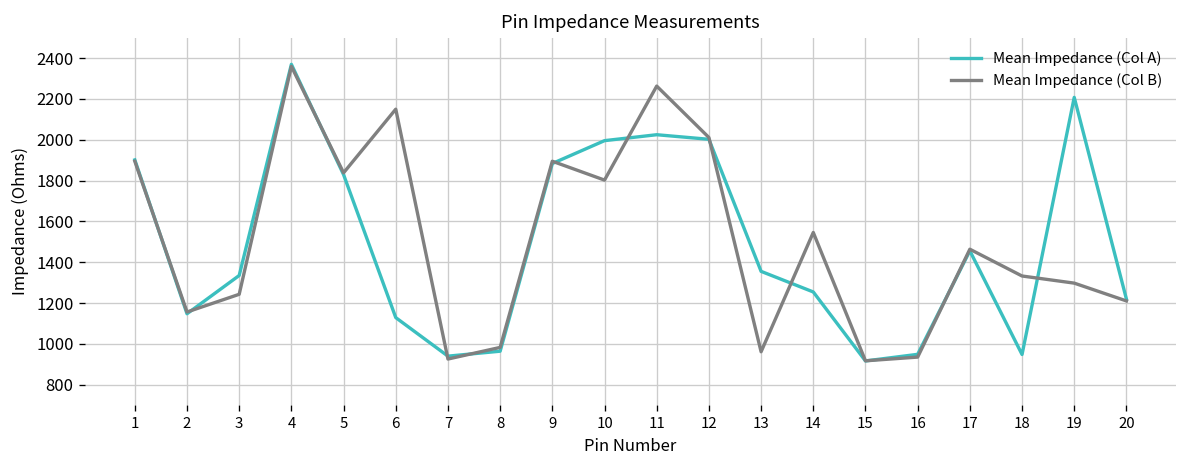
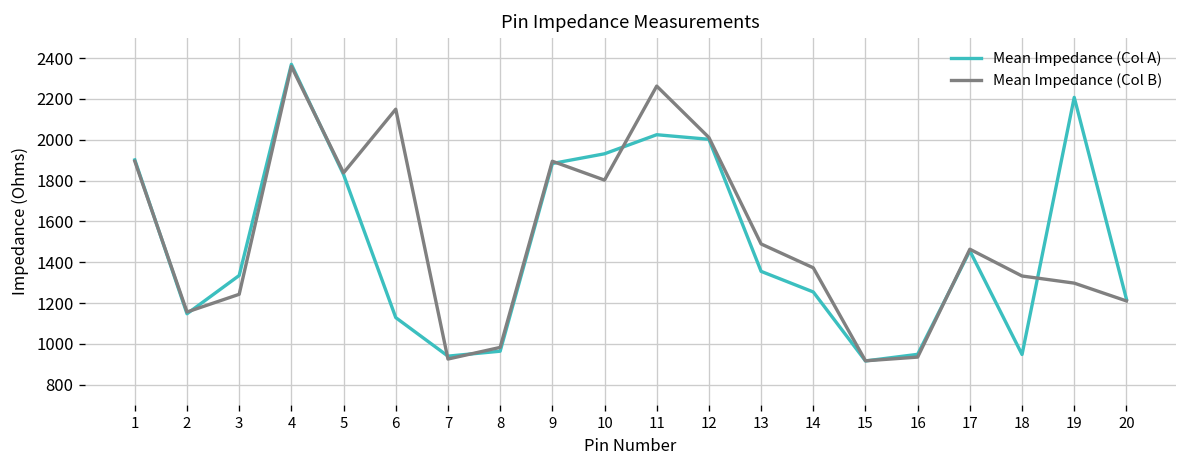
  {
    "Mean Impedance (Col A)": {
      "3": 1340,
      "6": 1130,
      "8": 960,
-     "10": 2000,
+     "10": 1930,
      "11": 2020,
      "13": 1360,
      "14": 1250,
      "18": 950,
      "19": 2210
    },
    "Mean Impedance (Col B)": {
      "3": 1240,
      "6": 2150,
      "8": 980,
      "10": 1800,
      "11": 2260,
-     "13": 960,
-     "14": 1550,
+     "13": 1490,
+     "14": 1370,
      "18": 1330,
      "19": 1300
    }
  }
